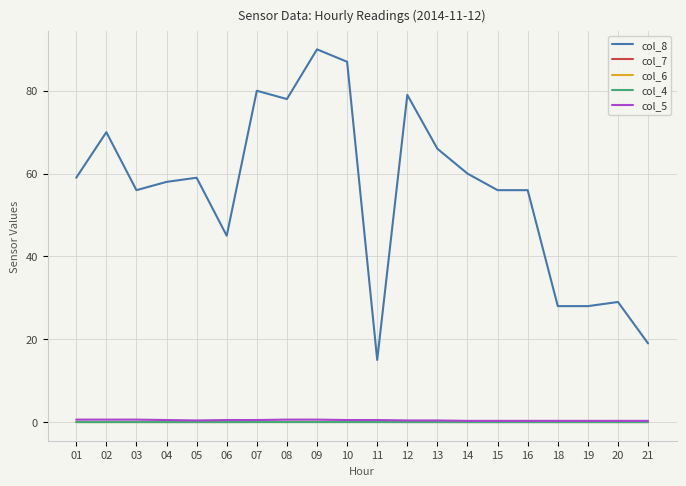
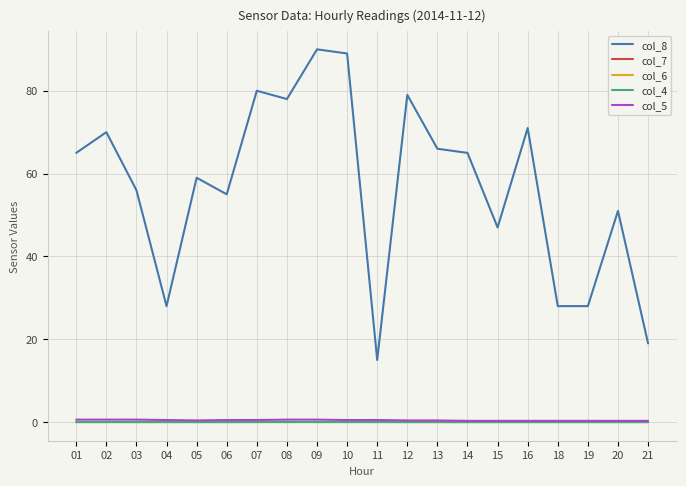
  {
    "col_8": {
-     "01": 59,
+     "01": 65,
      "02": 70,
      "03": 56,
-     "04": 58,
+     "04": 28,
      "05": 59,
-     "06": 45,
+     "06": 55,
      "07": 80,
      "08": 78,
      "09": 90,
-     "10": 87,
+     "10": 89,
      "11": 15,
      "12": 79,
      "13": 66,
-     "14": 60,
-     "15": 56,
-     "16": 56,
+     "14": 65,
+     "15": 47,
+     "16": 71,
      "18": 28,
      "19": 28,
-     "20": 29,
+     "20": 51,
      "21": 19
    }
  }
